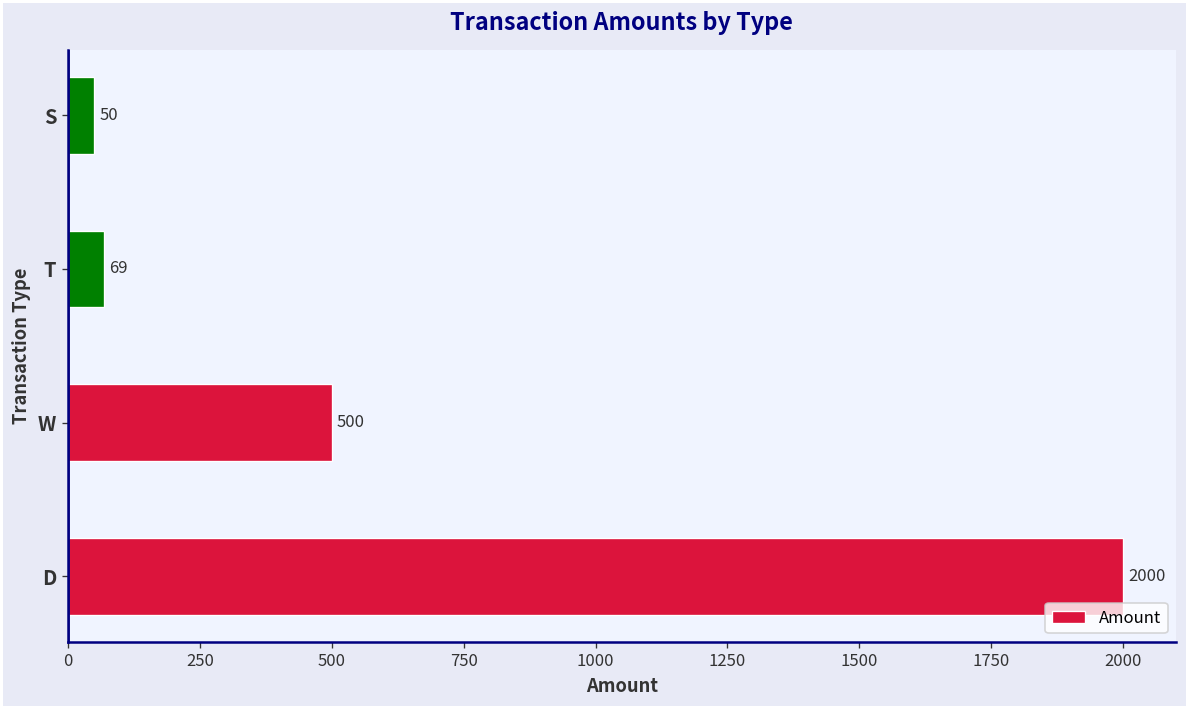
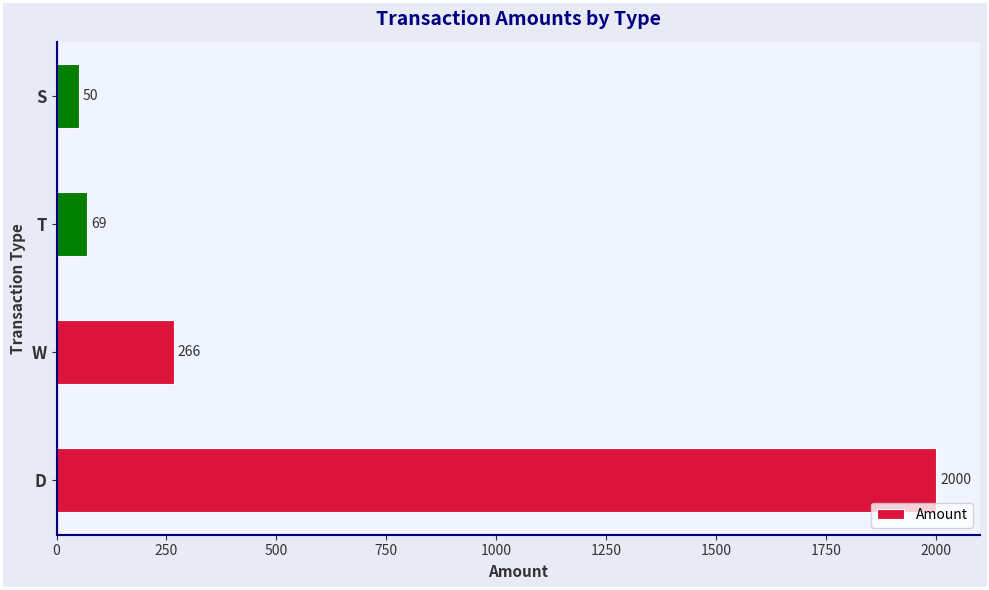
  {
    "S": 50,
    "T": 69,
-   "W": 500,
+   "W": 266,
    "D": 2000
  }
